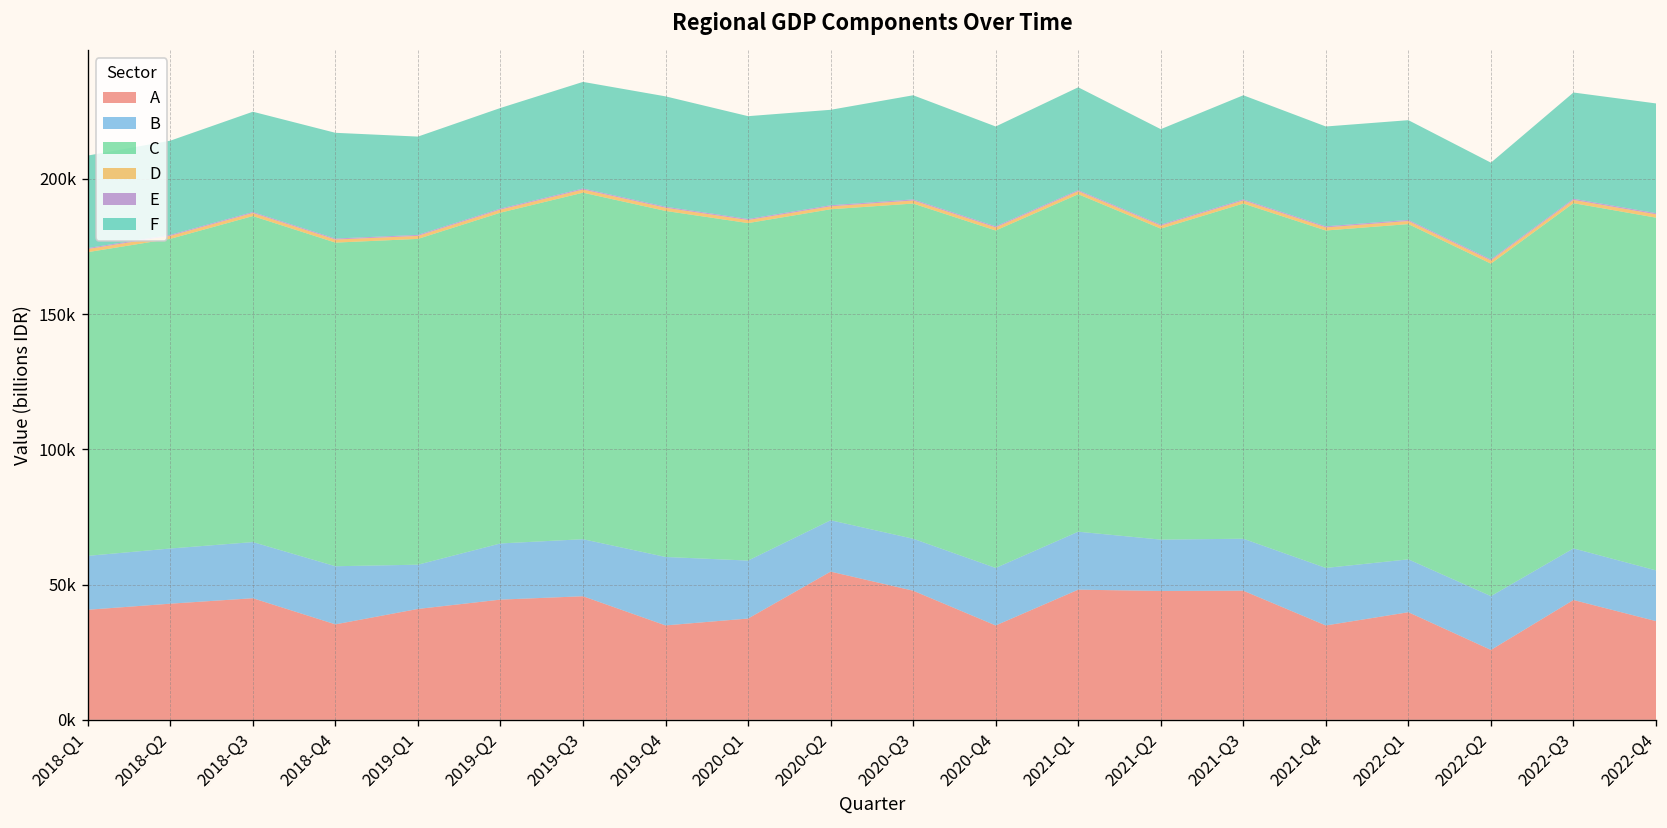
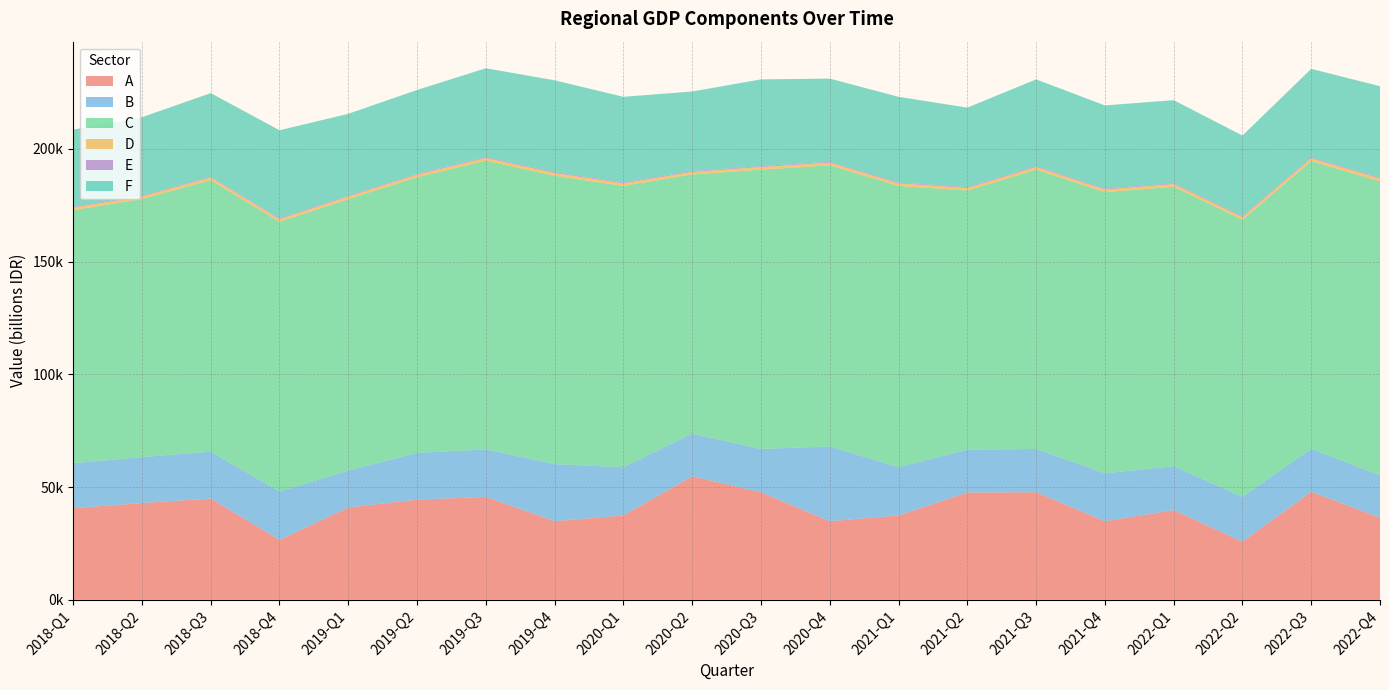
  {
    "A": {
      "2018-Q1": 41000,
      "2018-Q2": 43000,
      "2018-Q3": 45000,
-     "2018-Q4": 35000,
+     "2018-Q4": 27000,
      "2019-Q1": 41000,
      "2019-Q2": 44000,
      "2019-Q3": 46000,
      "2019-Q4": 35000,
      "2020-Q1": 37000,
      "2020-Q2": 55000,
      "2020-Q3": 48000,
      "2020-Q4": 35000,
-     "2021-Q1": 48000,
+     "2021-Q1": 37000,
      "2021-Q2": 48000,
      "2021-Q3": 48000,
      "2021-Q4": 35000,
      "2022-Q1": 40000,
      "2022-Q2": 26000,
-     "2022-Q3": 44000,
+     "2022-Q3": 48000,
      "2022-Q4": 36000
    },
    "B": {
      "2018-Q1": 20000,
      "2018-Q2": 20000,
      "2018-Q3": 21000,
      "2018-Q4": 21000,
      "2019-Q1": 16000,
      "2019-Q2": 21000,
      "2019-Q3": 21000,
      "2019-Q4": 25000,
      "2020-Q1": 21000,
      "2020-Q2": 19000,
      "2020-Q3": 19000,
-     "2020-Q4": 21000,
+     "2020-Q4": 33000,
      "2021-Q1": 21000,
      "2021-Q2": 19000,
      "2021-Q3": 19000,
      "2021-Q4": 21000,
      "2022-Q1": 20000,
      "2022-Q2": 20000,
      "2022-Q3": 19000,
      "2022-Q4": 19000
    }
  }
